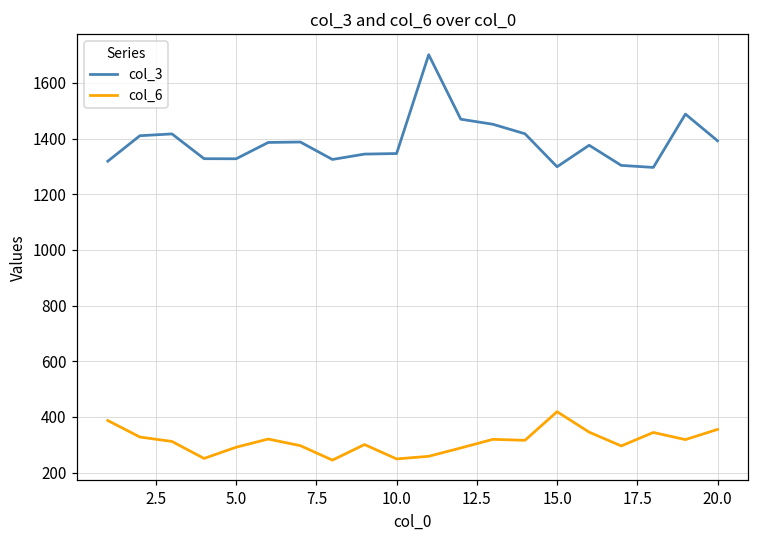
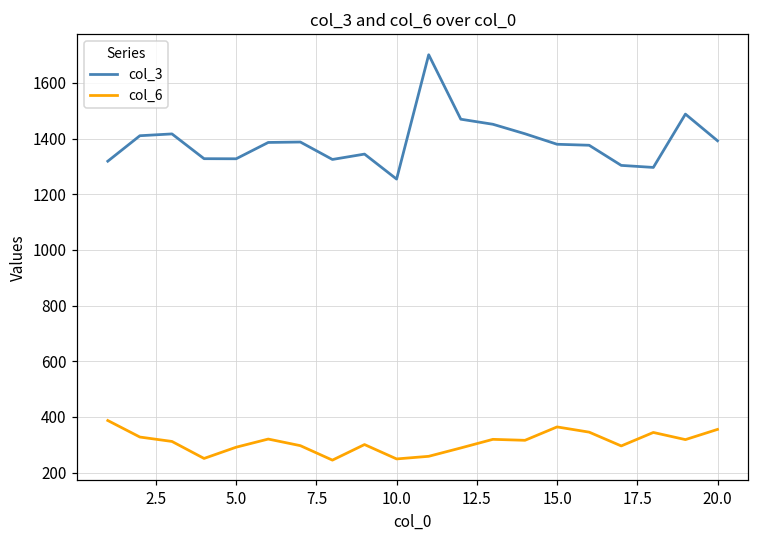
  {
    "col_3": {
      "5.0": 1330,
-     "10.0": 1350,
-     "15.0": 1300,
+     "10.0": 1250,
+     "15.0": 1380,
      "20.0": 1390
    },
    "col_6": {
      "5.0": 290,
      "10.0": 250,
-     "15.0": 420,
+     "15.0": 360,
      "20.0": 360
    }
  }
